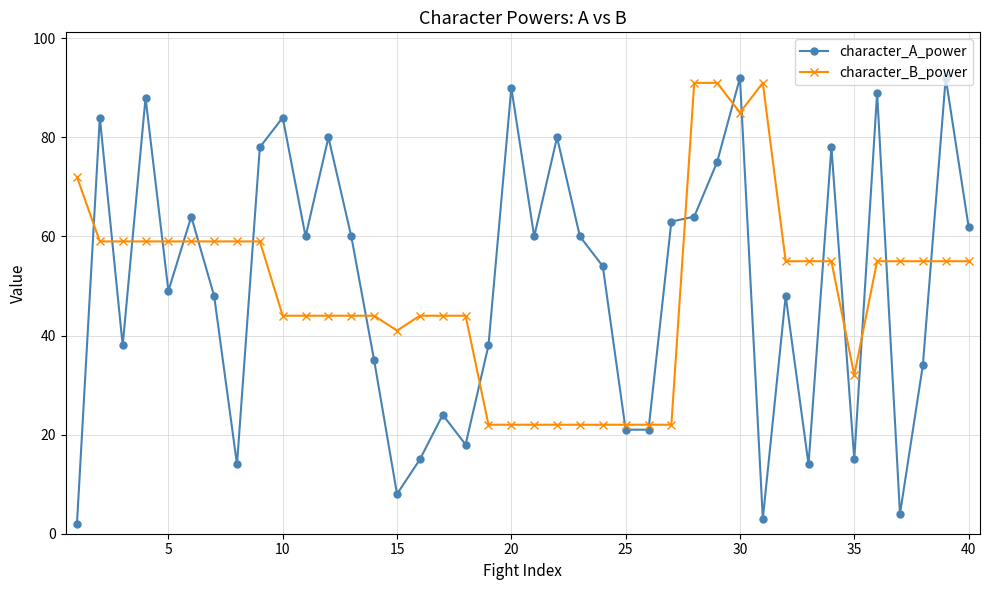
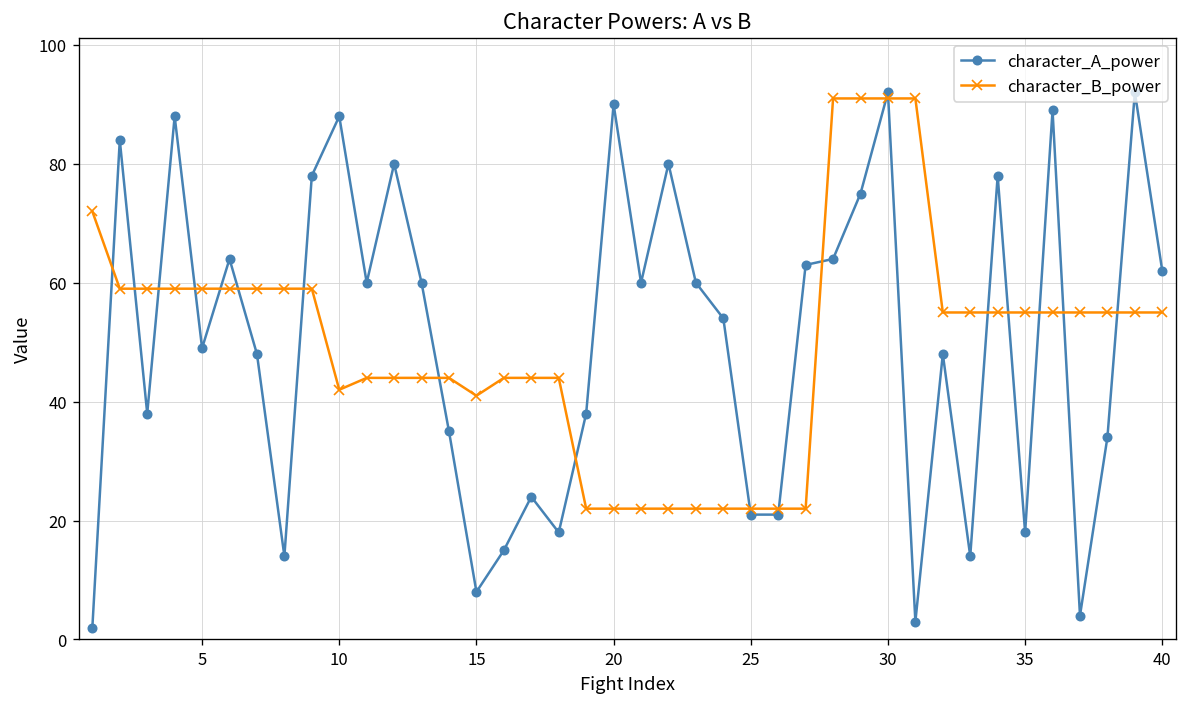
  {
    "character_A_power": {
      "5": 49,
-     "10": 84,
+     "10": 88,
      "15": 8,
      "20": 90,
      "25": 21,
      "30": 92,
-     "35": 15,
+     "35": 18,
      "40": 62
    },
    "character_B_power": {
      "5": 59,
-     "10": 44,
+     "10": 42,
      "15": 41,
      "20": 22,
      "25": 22,
-     "30": 85,
-     "35": 32,
+     "30": 91,
+     "35": 55,
      "40": 55
    }
  }
